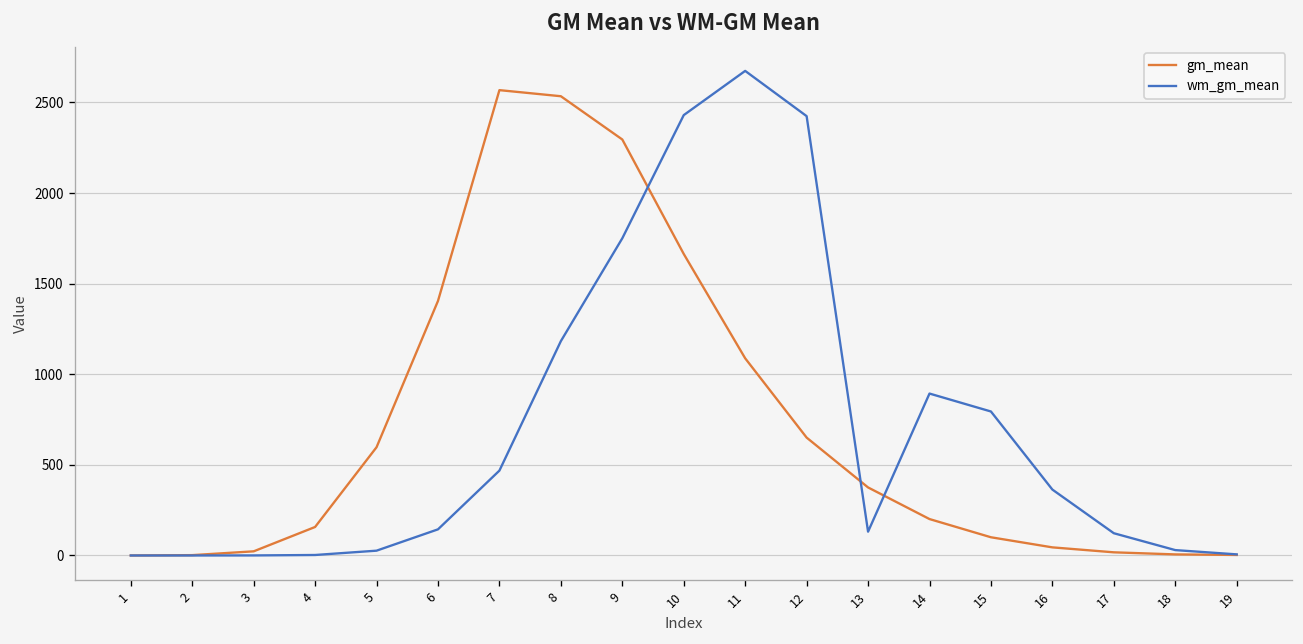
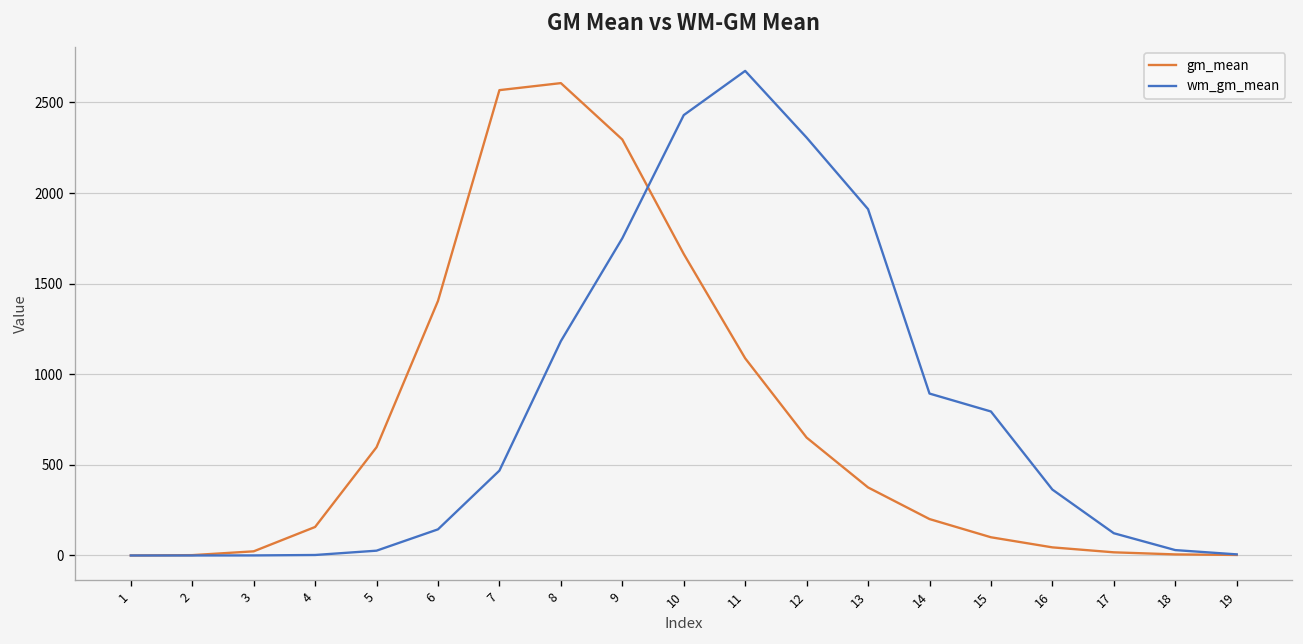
  {
    "gm_mean": {
      "3": 20,
      "4": 160,
      "5": 600,
      "6": 1400,
      "7": 2570,
-     "8": 2530,
+     "8": 2610,
      "9": 2300,
      "10": 1660,
      "11": 1090,
      "12": 650,
      "13": 380,
      "14": 200,
      "15": 100,
      "16": 40,
      "17": 20,
      "18": 10
    },
    "wm_gm_mean": {
      "3": 0,
      "4": 0,
      "5": 30,
      "6": 140,
      "7": 470,
      "8": 1180,
      "9": 1750,
      "10": 2430,
      "11": 2670,
-     "12": 2420,
-     "13": 130,
+     "12": 2310,
+     "13": 1910,
      "14": 890,
      "15": 790,
      "16": 360,
      "17": 120,
      "18": 30
    }
  }
